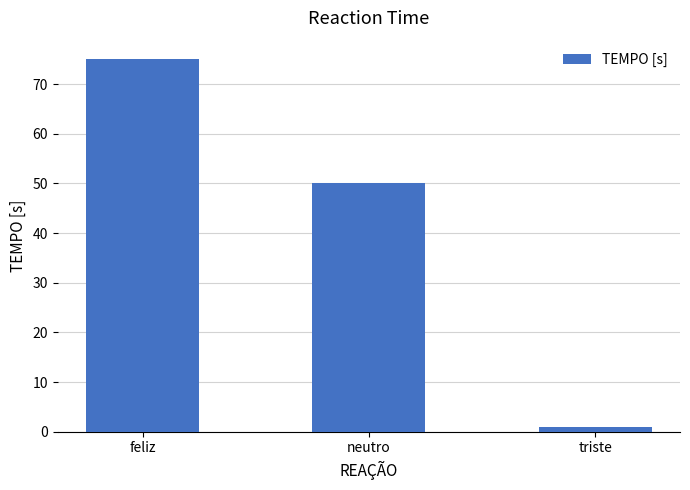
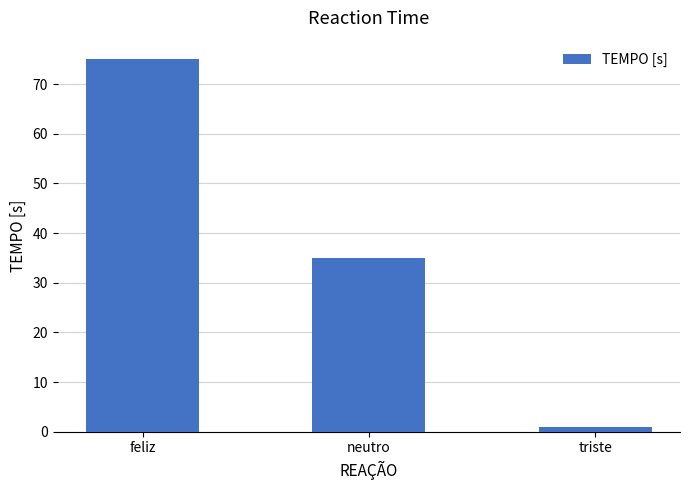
  {
    "feliz": 75,
-   "neutro": 50,
+   "neutro": 35,
    "triste": 1
  }
